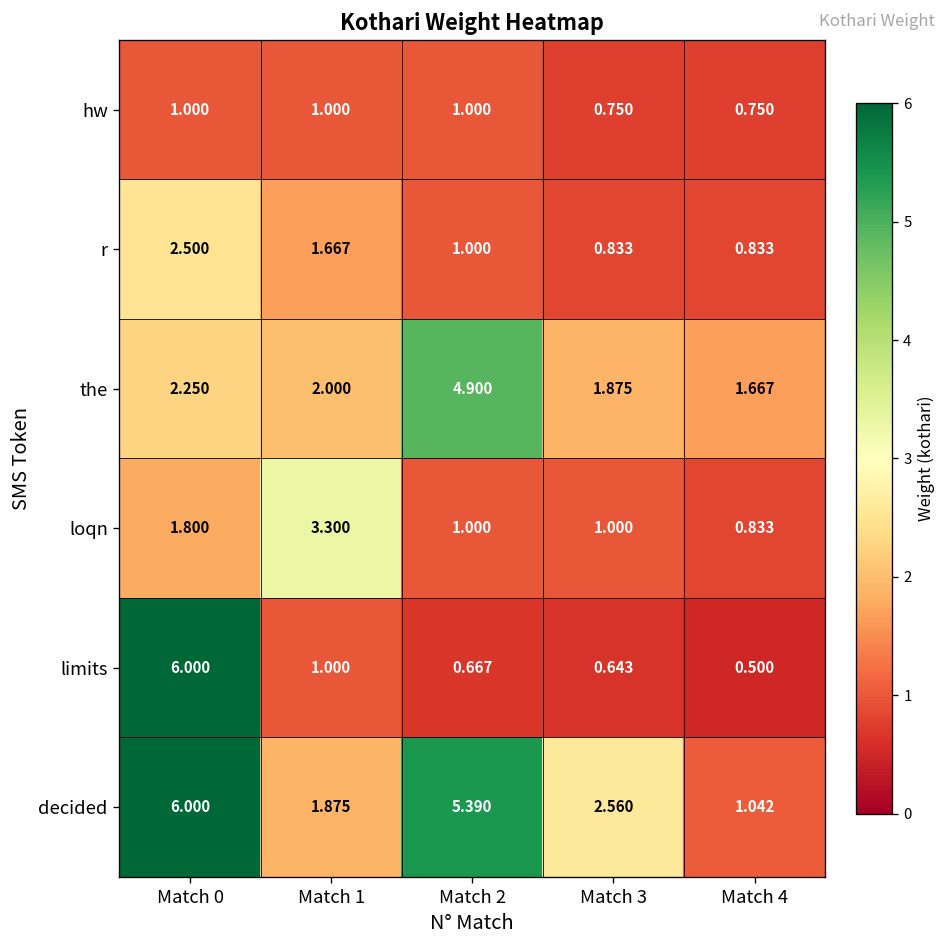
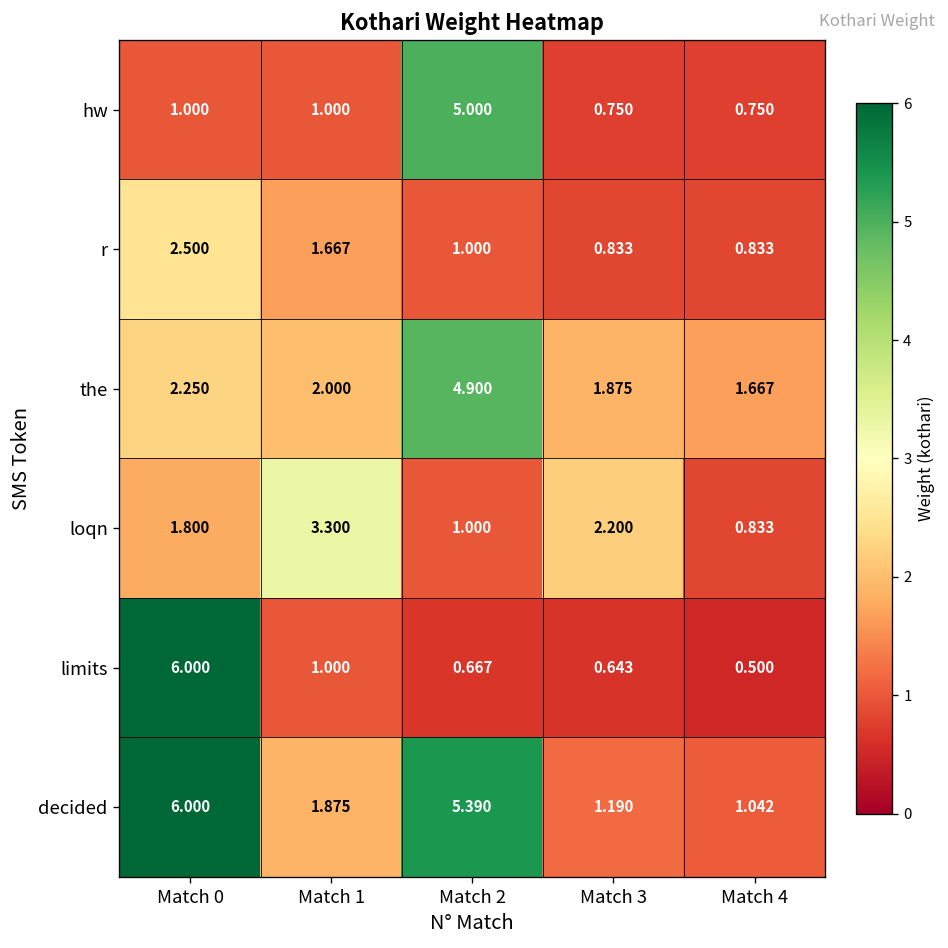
  {
    "hw": {
      "Match 0": 1.000,
      "Match 1": 1.000,
-     "Match 2": 1.000,
+     "Match 2": 5.000,
      "Match 3": 0.750,
      "Match 4": 0.750
    },
    "r": {
      "Match 0": 2.500,
      "Match 1": 1.667,
      "Match 2": 1.000,
      "Match 3": 0.833,
      "Match 4": 0.833
    },
    "the": {
      "Match 0": 2.250,
      "Match 1": 2.000,
      "Match 2": 4.900,
      "Match 3": 1.875,
      "Match 4": 1.667
    },
    "loqn": {
      "Match 0": 1.800,
      "Match 1": 3.300,
      "Match 2": 1.000,
-     "Match 3": 1.000,
+     "Match 3": 2.200,
      "Match 4": 0.833
    },
    "limits": {
      "Match 0": 6.000,
      "Match 1": 1.000,
      "Match 2": 0.667,
      "Match 3": 0.643,
      "Match 4": 0.500
    },
    "decided": {
      "Match 0": 6.000,
      "Match 1": 1.875,
      "Match 2": 5.390,
-     "Match 3": 2.560,
+     "Match 3": 1.190,
      "Match 4": 1.042
    }
  }
